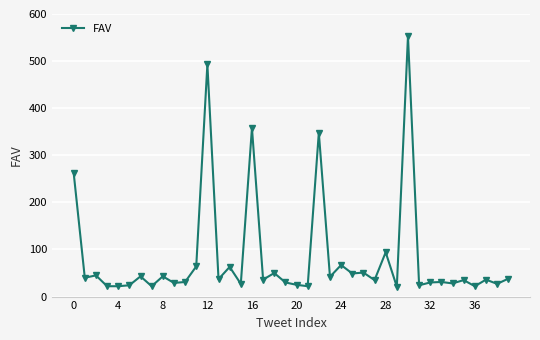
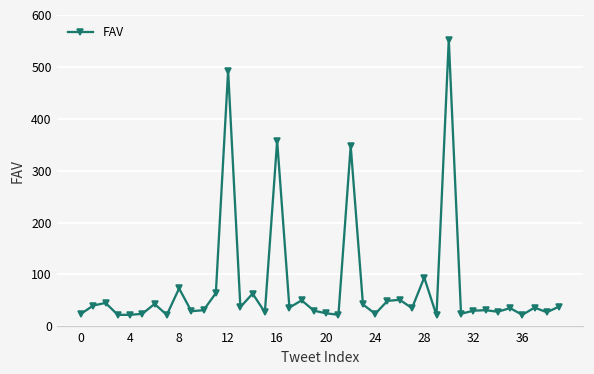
  {
-   "0": 260,
+   "0": 20,
    "4": 20,
-   "8": 40,
+   "8": 70,
    "12": 490,
    "16": 360,
    "20": 30,
-   "24": 70,
+   "24": 20,
    "28": 90,
    "32": 30,
    "36": 20
  }
